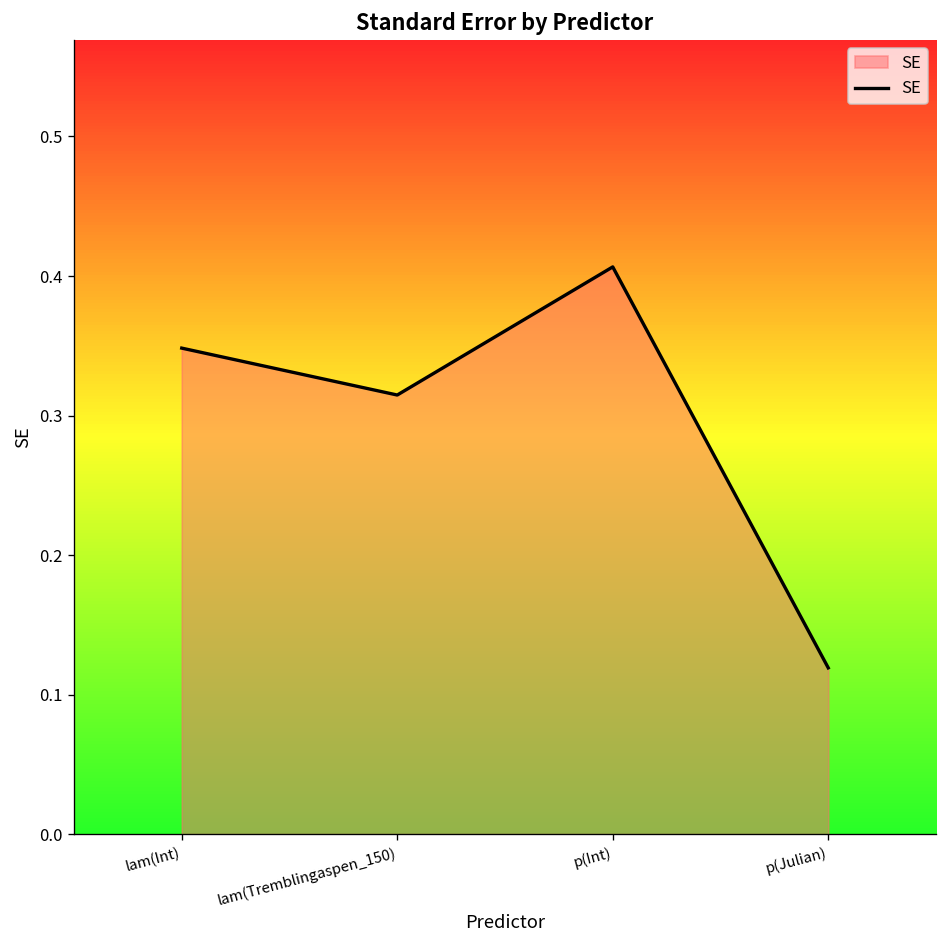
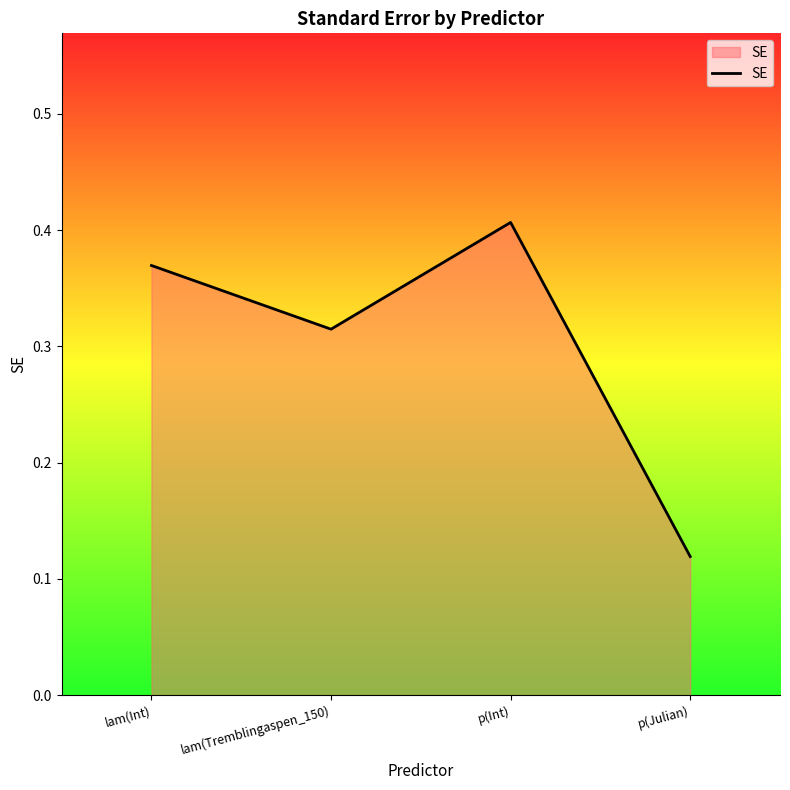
  {
-   "lam(Int)": 0.348,
+   "lam(Int)": 0.369,
    "lam(Tremblingaspen_150)": 0.315,
    "p(Int)": 0.407,
    "p(Julian)": 0.119
  }
